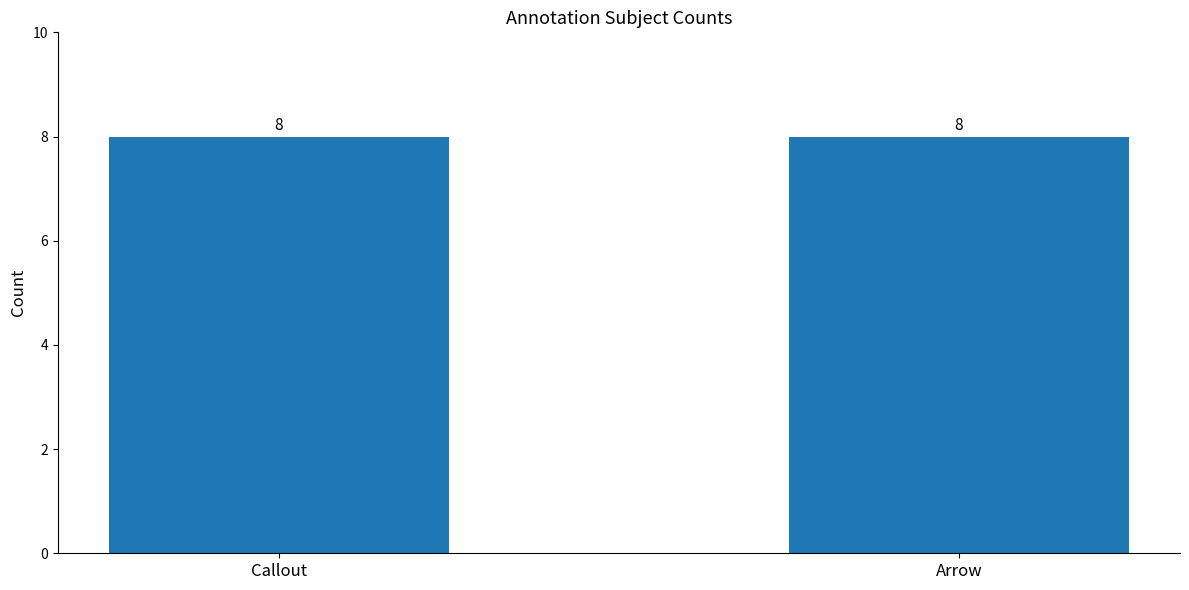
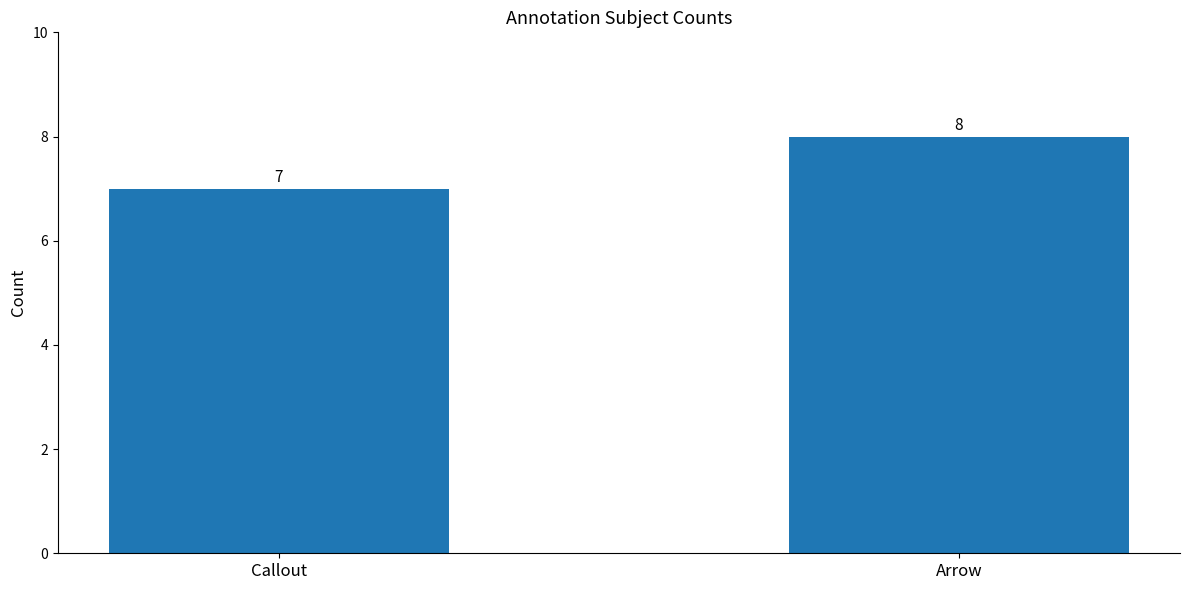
  {
-   "Callout": 8,
+   "Callout": 7,
    "Arrow": 8
  }
